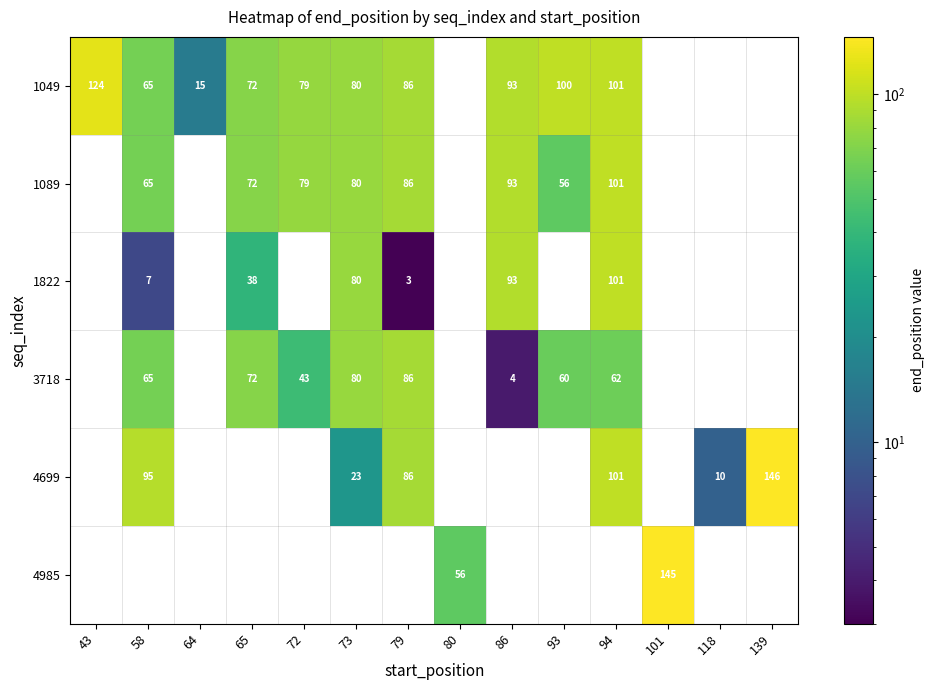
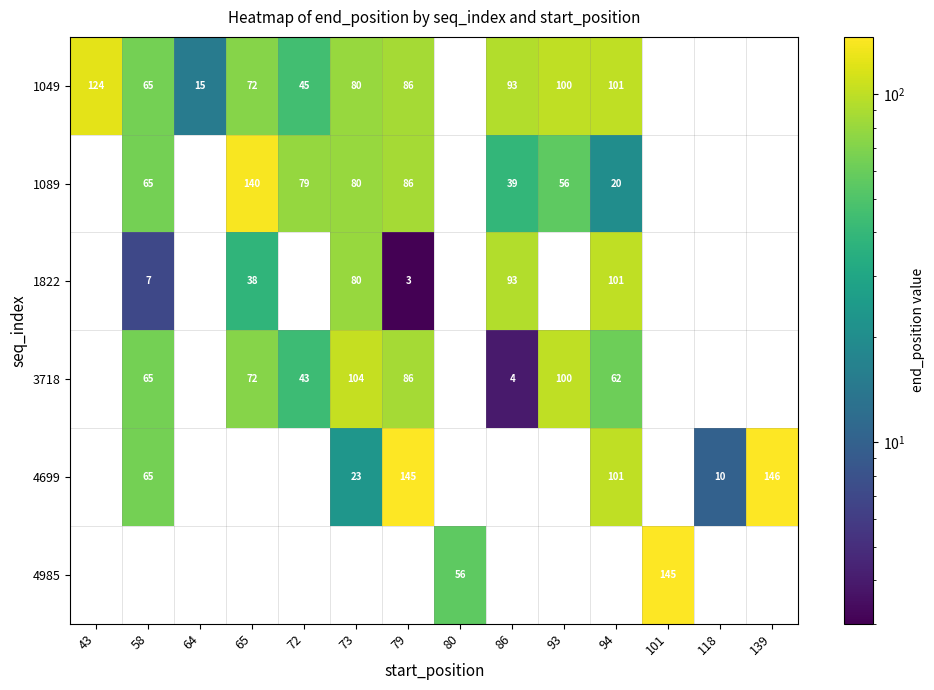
  {
    "1049": {
      "43": 124,
      "58": 65,
      "64": 15,
      "65": 72,
-     "72": 79,
+     "72": 45,
      "73": 80,
      "79": 86,
      "86": 93,
      "93": 100,
      "94": 101
    },
    "1089": {
      "58": 65,
-     "65": 72,
+     "65": 140,
      "72": 79,
      "73": 80,
      "79": 86,
-     "86": 93,
+     "86": 39,
      "93": 56,
-     "94": 101
+     "94": 20
    },
    "1822": {
      "58": 7,
      "65": 38,
      "73": 80,
      "79": 3,
      "86": 93,
      "94": 101
    },
    "3718": {
      "58": 65,
      "65": 72,
      "72": 43,
-     "73": 80,
+     "73": 104,
      "79": 86,
      "86": 4,
-     "93": 60,
+     "93": 100,
      "94": 62
    },
    "4699": {
-     "58": 95,
+     "58": 65,
      "73": 23,
-     "79": 86,
+     "79": 145,
      "94": 101,
      "118": 10,
      "139": 146
    },
    "4985": {
      "80": 56,
      "101": 145
    }
  }
